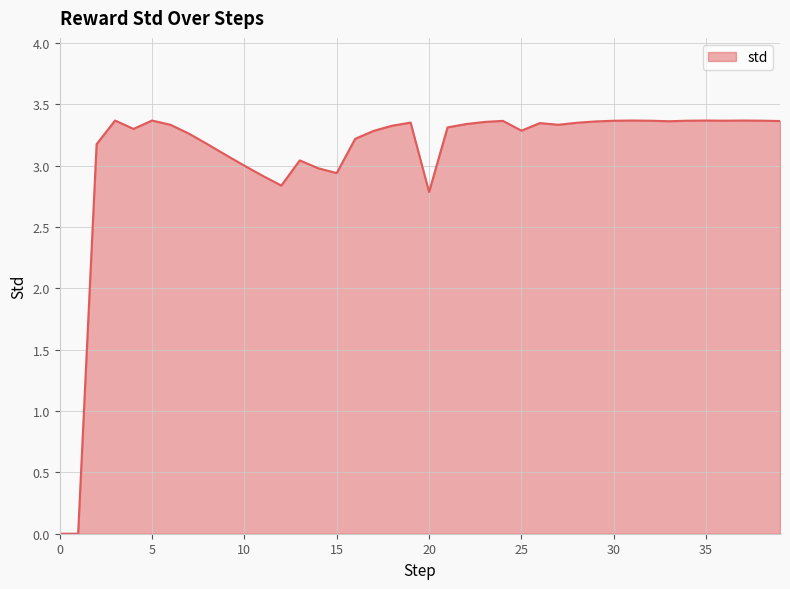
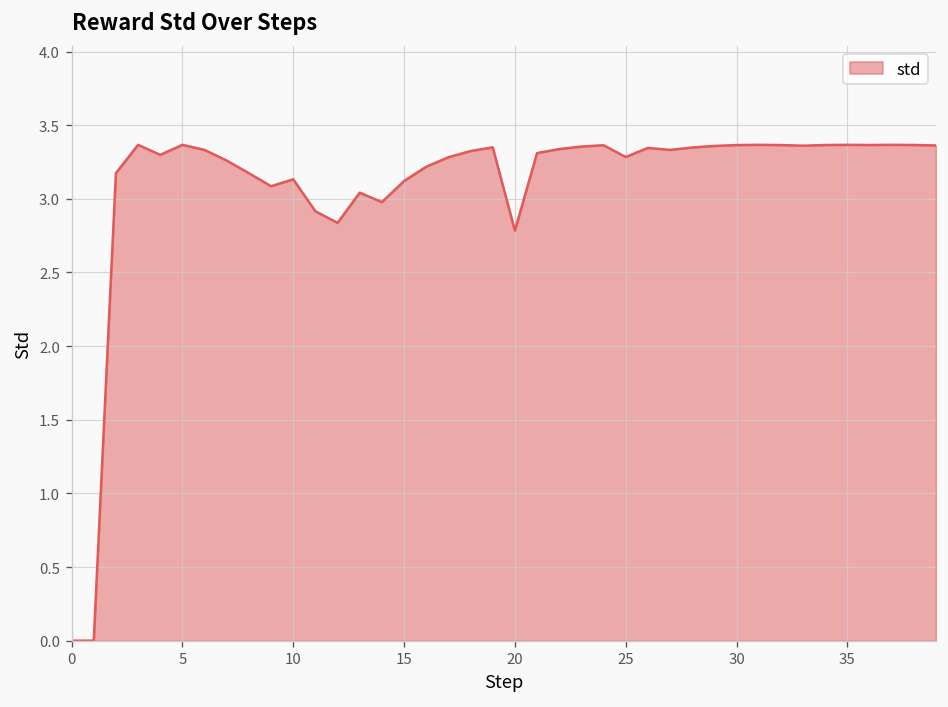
  {
    "0": 0.00,
    "5": 3.37,
-   "10": 3.00,
-   "15": 2.94,
+   "10": 3.13,
+   "15": 3.12,
    "20": 2.78,
    "25": 3.28,
    "30": 3.36,
    "35": 3.37
  }
